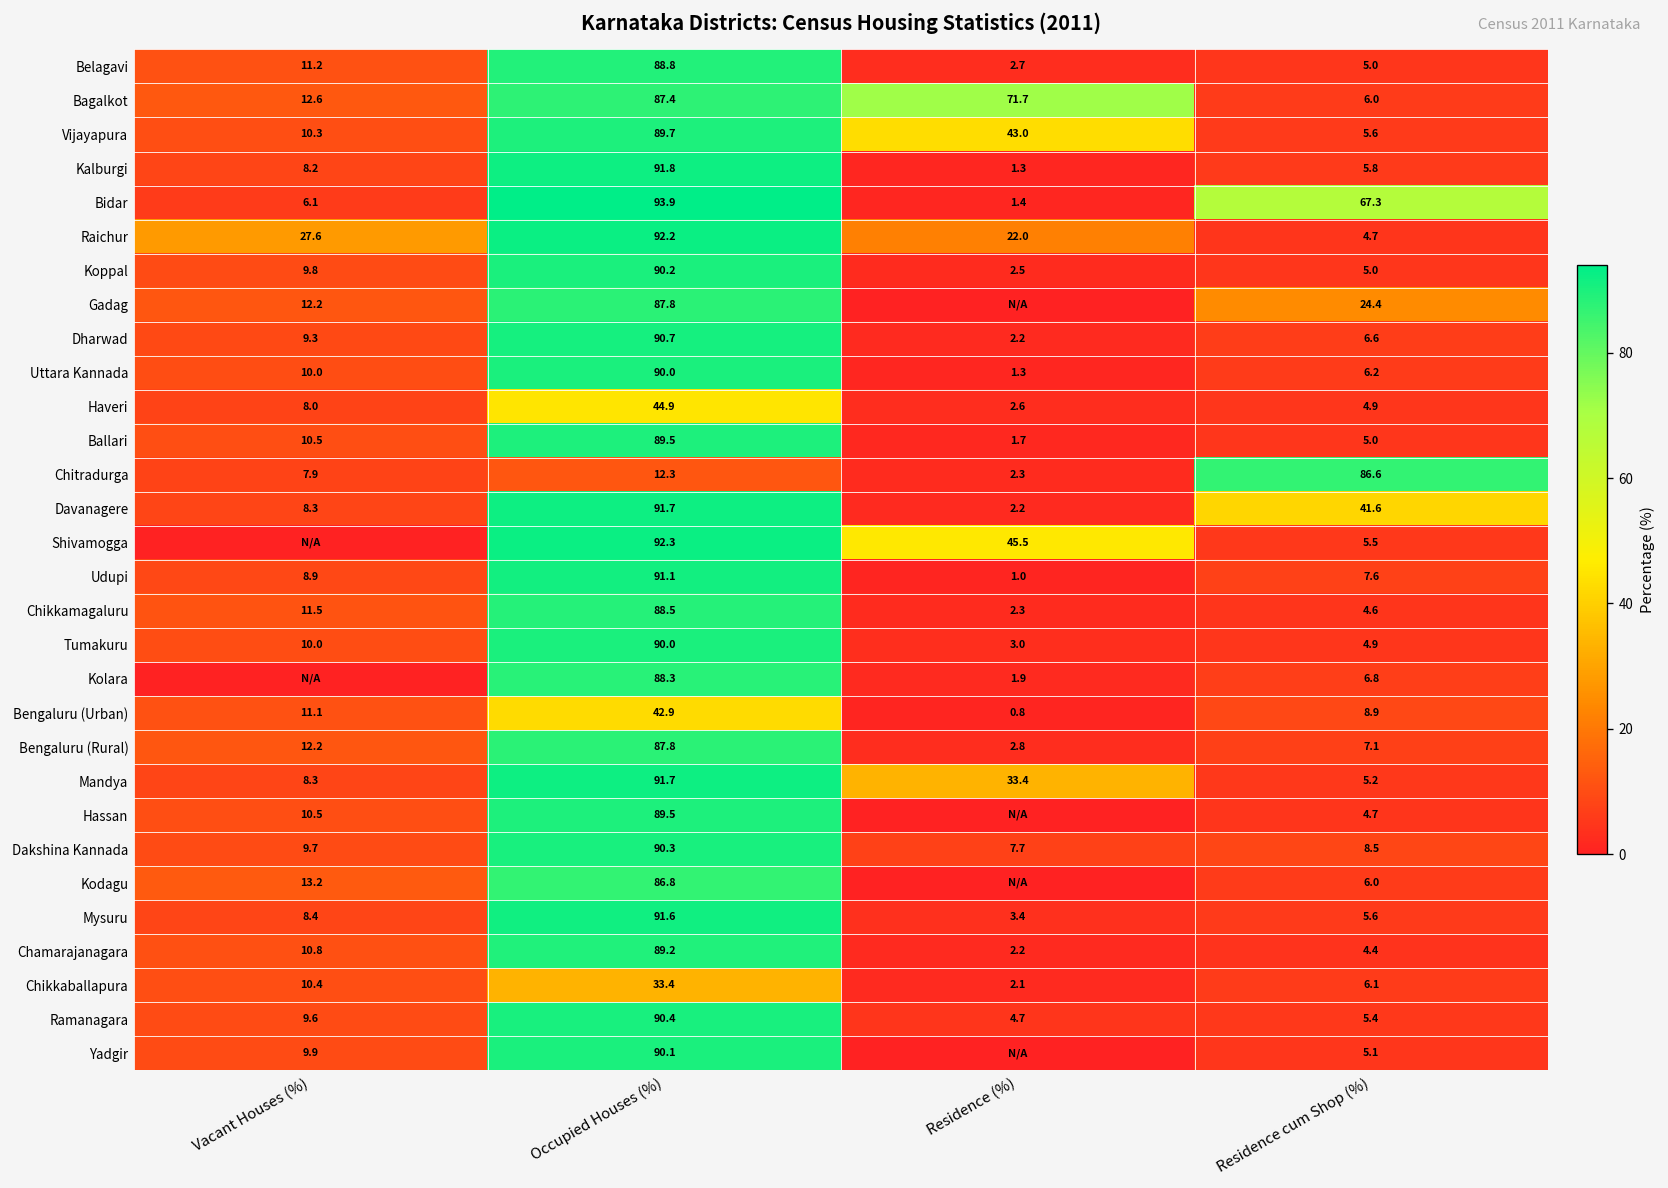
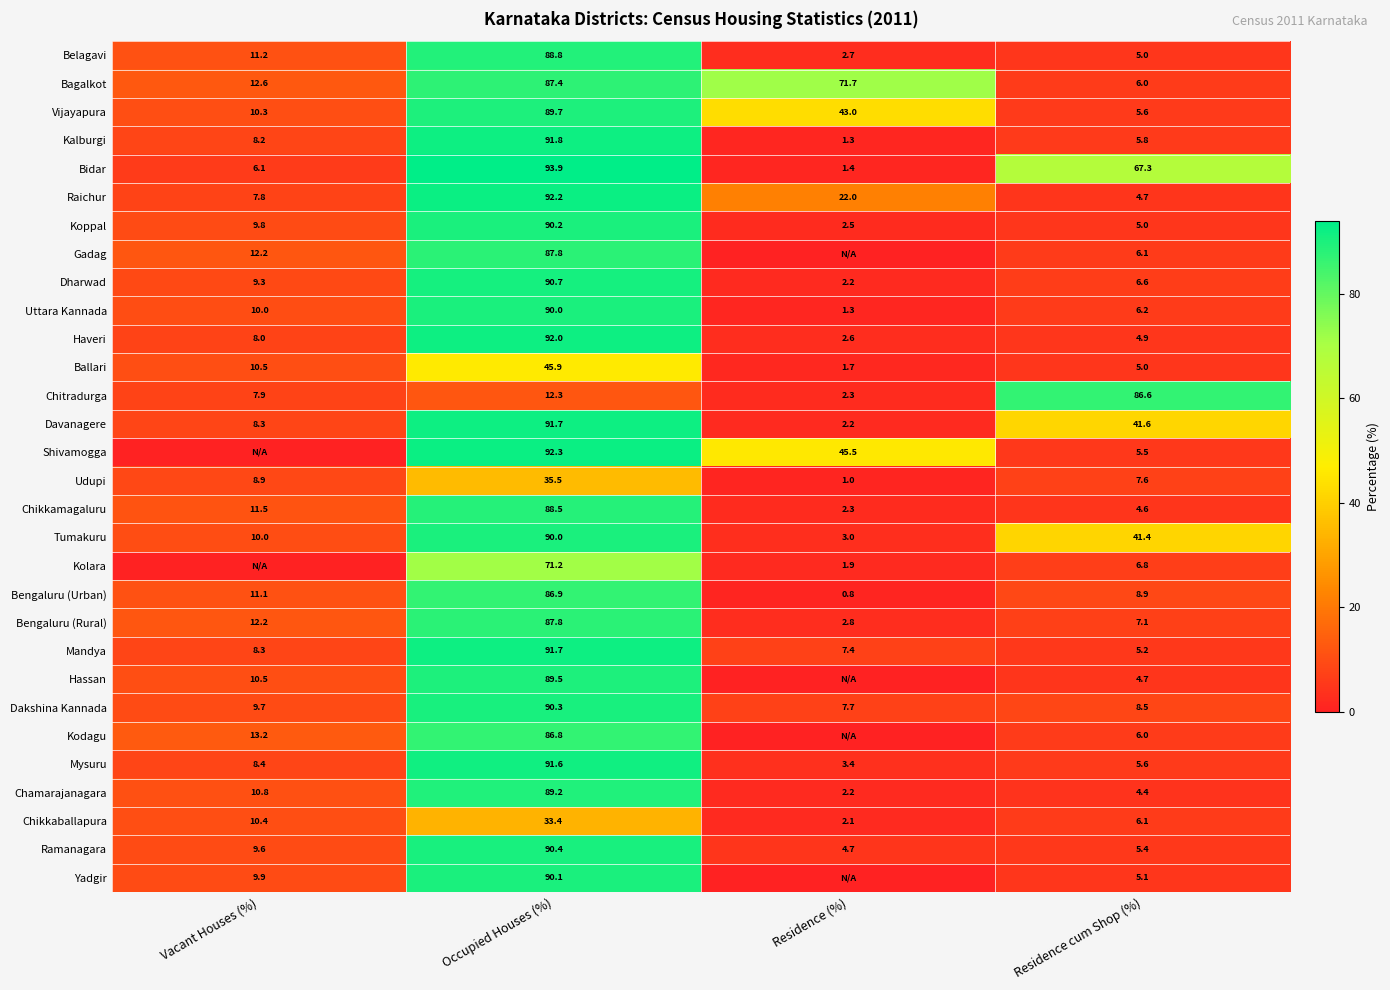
  {
    "Belagavi": {
      "Vacant Houses (%)": 11.2,
      "Occupied Houses (%)": 88.8,
      "Residence (%)": 2.7,
      "Residence cum Shop (%)": 5.0
    },
    "Bagalkot": {
      "Vacant Houses (%)": 12.6,
      "Occupied Houses (%)": 87.4,
      "Residence (%)": 71.7,
      "Residence cum Shop (%)": 6.0
    },
    "Vijayapura": {
      "Vacant Houses (%)": 10.3,
      "Occupied Houses (%)": 89.7,
      "Residence (%)": 43.0,
      "Residence cum Shop (%)": 5.6
    },
    "Kalburgi": {
      "Vacant Houses (%)": 8.2,
      "Occupied Houses (%)": 91.8,
      "Residence (%)": 1.3,
      "Residence cum Shop (%)": 5.8
    },
    "Bidar": {
      "Vacant Houses (%)": 6.1,
      "Occupied Houses (%)": 93.9,
      "Residence (%)": 1.4,
      "Residence cum Shop (%)": 67.3
    },
    "Raichur": {
-     "Vacant Houses (%)": 27.6,
+     "Vacant Houses (%)": 7.8,
      "Occupied Houses (%)": 92.2,
      "Residence (%)": 22.0,
      "Residence cum Shop (%)": 4.7
    },
    "Koppal": {
      "Vacant Houses (%)": 9.8,
      "Occupied Houses (%)": 90.2,
      "Residence (%)": 2.5,
      "Residence cum Shop (%)": 5.0
    },
    "Gadag": {
      "Vacant Houses (%)": 12.2,
      "Occupied Houses (%)": 87.8,
-     "Residence cum Shop (%)": 24.4
+     "Residence cum Shop (%)": 6.1
    },
    "Dharwad": {
      "Vacant Houses (%)": 9.3,
      "Occupied Houses (%)": 90.7,
      "Residence (%)": 2.2,
      "Residence cum Shop (%)": 6.6
    },
    "Uttara Kannada": {
      "Vacant Houses (%)": 10.0,
      "Occupied Houses (%)": 90.0,
      "Residence (%)": 1.3,
      "Residence cum Shop (%)": 6.2
    },
    "Haveri": {
      "Vacant Houses (%)": 8.0,
-     "Occupied Houses (%)": 44.9,
+     "Occupied Houses (%)": 92.0,
      "Residence (%)": 2.6,
      "Residence cum Shop (%)": 4.9
    },
    "Ballari": {
      "Vacant Houses (%)": 10.5,
-     "Occupied Houses (%)": 89.5,
+     "Occupied Houses (%)": 45.9,
      "Residence (%)": 1.7,
      "Residence cum Shop (%)": 5.0
    },
    "Chitradurga": {
      "Vacant Houses (%)": 7.9,
      "Occupied Houses (%)": 12.3,
      "Residence (%)": 2.3,
      "Residence cum Shop (%)": 86.6
    },
    "Davanagere": {
      "Vacant Houses (%)": 8.3,
      "Occupied Houses (%)": 91.7,
      "Residence (%)": 2.2,
      "Residence cum Shop (%)": 41.6
    },
    "Shivamogga": {
      "Occupied Houses (%)": 92.3,
      "Residence (%)": 45.5,
      "Residence cum Shop (%)": 5.5
    },
    "Udupi": {
      "Vacant Houses (%)": 8.9,
-     "Occupied Houses (%)": 91.1,
+     "Occupied Houses (%)": 35.5,
      "Residence (%)": 1.0,
      "Residence cum Shop (%)": 7.6
    },
    "Chikkamagaluru": {
      "Vacant Houses (%)": 11.5,
      "Occupied Houses (%)": 88.5,
      "Residence (%)": 2.3,
      "Residence cum Shop (%)": 4.6
    },
    "Tumakuru": {
      "Vacant Houses (%)": 10.0,
      "Occupied Houses (%)": 90.0,
      "Residence (%)": 3.0,
-     "Residence cum Shop (%)": 4.9
+     "Residence cum Shop (%)": 41.4
    },
    "Kolara": {
-     "Occupied Houses (%)": 88.3,
+     "Occupied Houses (%)": 71.2,
      "Residence (%)": 1.9,
      "Residence cum Shop (%)": 6.8
    },
    "Bengaluru (Urban)": {
      "Vacant Houses (%)": 11.1,
-     "Occupied Houses (%)": 42.9,
+     "Occupied Houses (%)": 86.9,
      "Residence (%)": 0.8,
      "Residence cum Shop (%)": 8.9
    },
    "Bengaluru (Rural)": {
      "Vacant Houses (%)": 12.2,
      "Occupied Houses (%)": 87.8,
      "Residence (%)": 2.8,
      "Residence cum Shop (%)": 7.1
    },
    "Mandya": {
      "Vacant Houses (%)": 8.3,
      "Occupied Houses (%)": 91.7,
-     "Residence (%)": 33.4,
+     "Residence (%)": 7.4,
      "Residence cum Shop (%)": 5.2
    },
    "Hassan": {
      "Vacant Houses (%)": 10.5,
      "Occupied Houses (%)": 89.5,
      "Residence cum Shop (%)": 4.7
    },
    "Dakshina Kannada": {
      "Vacant Houses (%)": 9.7,
      "Occupied Houses (%)": 90.3,
      "Residence (%)": 7.7,
      "Residence cum Shop (%)": 8.5
    },
    "Kodagu": {
      "Vacant Houses (%)": 13.2,
      "Occupied Houses (%)": 86.8,
      "Residence cum Shop (%)": 6.0
    },
    "Mysuru": {
      "Vacant Houses (%)": 8.4,
      "Occupied Houses (%)": 91.6,
      "Residence (%)": 3.4,
      "Residence cum Shop (%)": 5.6
    },
    "Chamarajanagara": {
      "Vacant Houses (%)": 10.8,
      "Occupied Houses (%)": 89.2,
      "Residence (%)": 2.2,
      "Residence cum Shop (%)": 4.4
    },
    "Chikkaballapura": {
      "Vacant Houses (%)": 10.4,
      "Occupied Houses (%)": 33.4,
      "Residence (%)": 2.1,
      "Residence cum Shop (%)": 6.1
    },
    "Ramanagara": {
      "Vacant Houses (%)": 9.6,
      "Occupied Houses (%)": 90.4,
      "Residence (%)": 4.7,
      "Residence cum Shop (%)": 5.4
    },
    "Yadgir": {
      "Vacant Houses (%)": 9.9,
      "Occupied Houses (%)": 90.1,
      "Residence cum Shop (%)": 5.1
    }
  }
